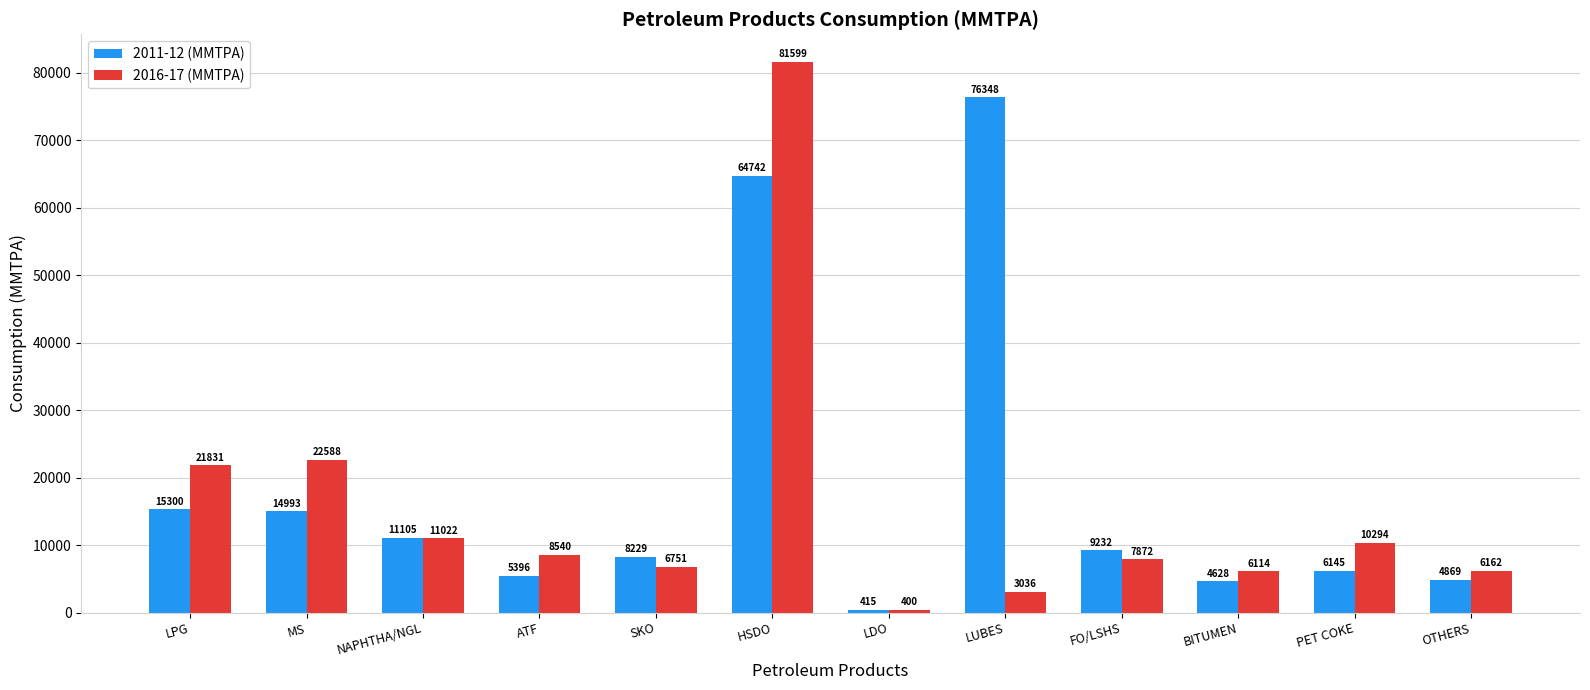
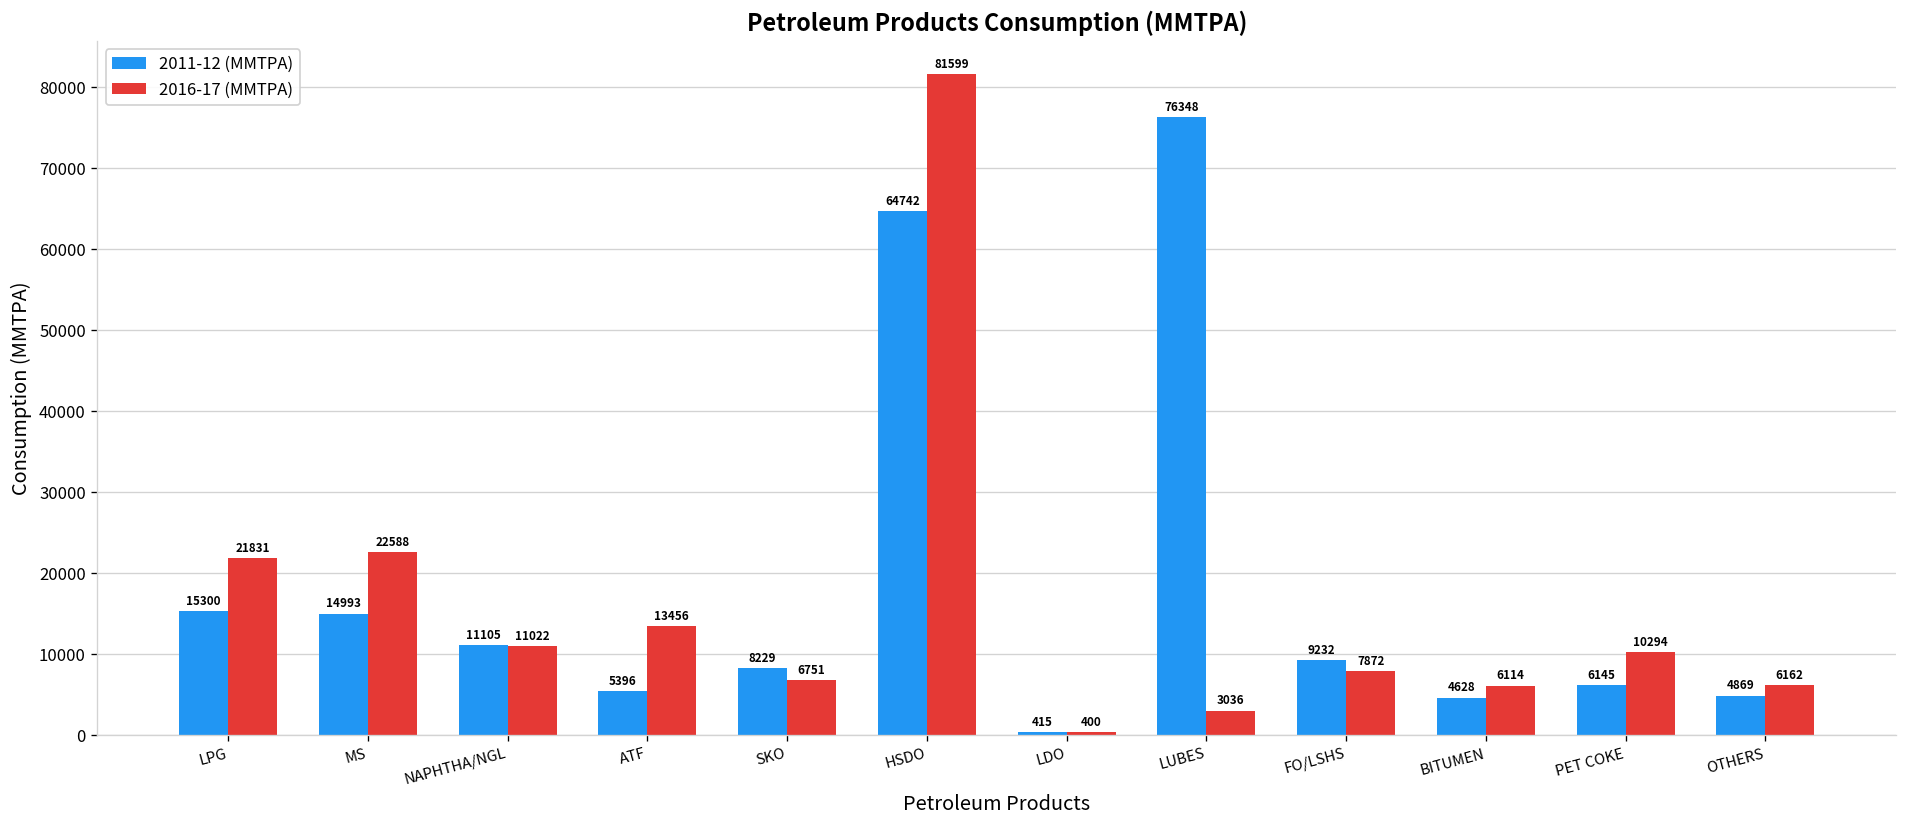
  {
    "2011-12 (MMTPA)": {
      "LPG": 15300,
      "MS": 14993,
      "NAPHTHA/NGL": 11105,
      "ATF": 5396,
      "SKO": 8229,
      "HSDO": 64742,
      "LDO": 415,
      "LUBES": 76348,
      "FO/LSHS": 9232,
      "BITUMEN": 4628,
      "PET COKE": 6145,
      "OTHERS": 4869
    },
    "2016-17 (MMTPA)": {
      "LPG": 21831,
      "MS": 22588,
      "NAPHTHA/NGL": 11022,
-     "ATF": 8540,
+     "ATF": 13456,
      "SKO": 6751,
      "HSDO": 81599,
      "LDO": 400,
      "LUBES": 3036,
      "FO/LSHS": 7872,
      "BITUMEN": 6114,
      "PET COKE": 10294,
      "OTHERS": 6162
    }
  }
